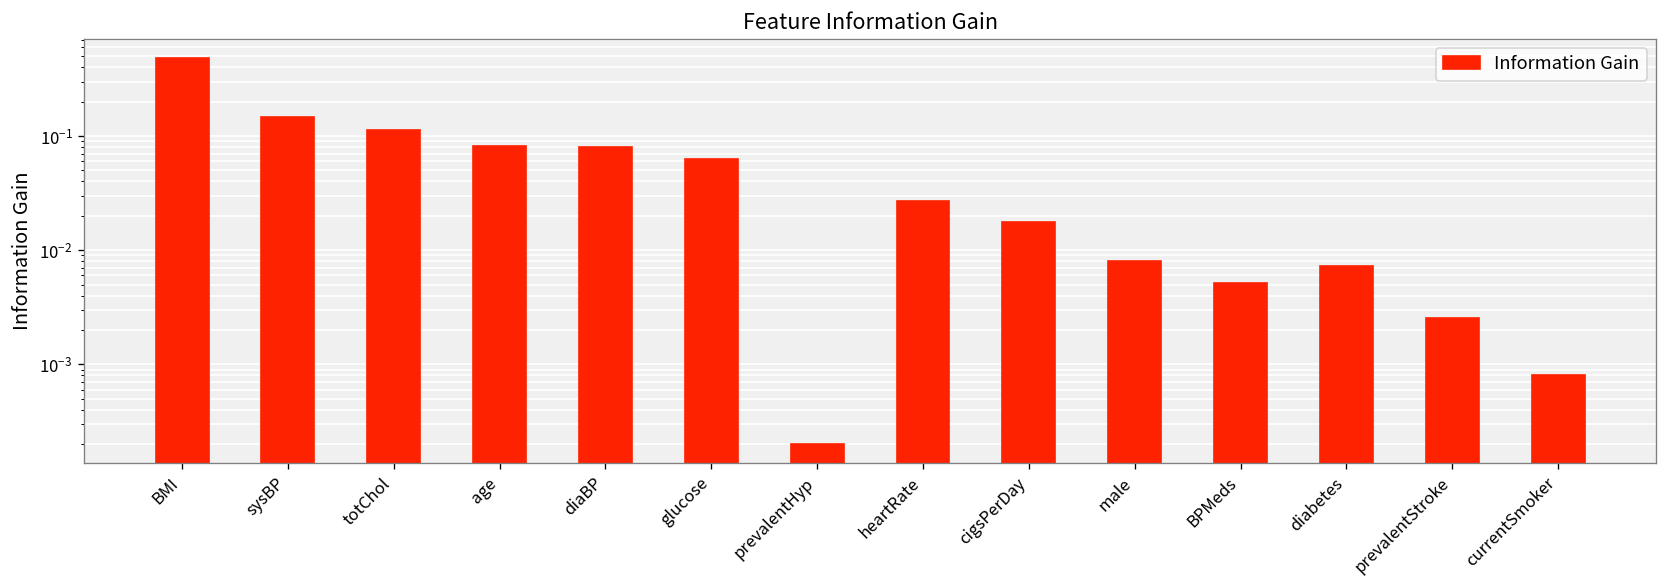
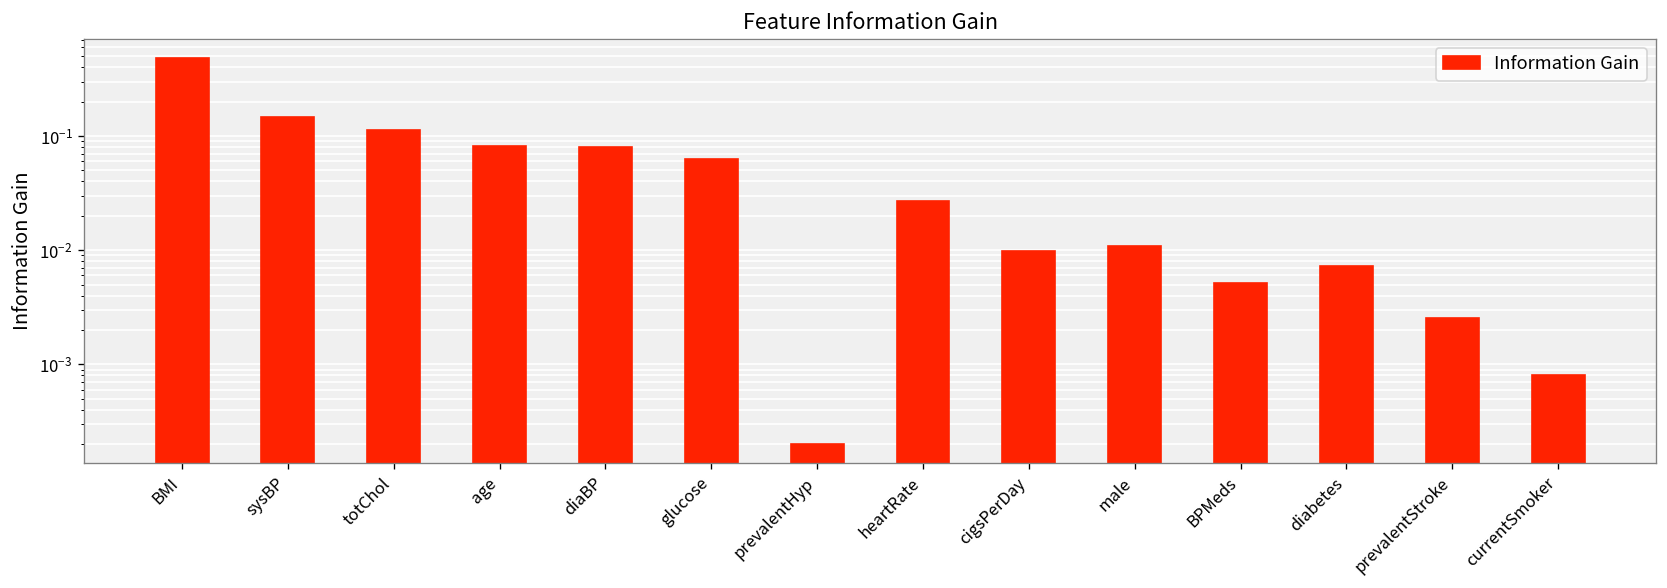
  {
    "BMI": 0.5,
    "sysBP": 0.15,
    "totChol": 0.11,
    "age": 0.08,
    "diaBP": 0.08,
    "glucose": 0.06,
    "prevalentHyp": 0.00020,
    "heartRate": 0.027,
-   "cigsPerDay": 0.018,
-   "male": 0.008,
+   "cigsPerDay": 0.010,
+   "male": 0.011,
    "BPMeds": 0.005,
    "diabetes": 0.007,
    "prevalentStroke": 0.0025,
    "currentSmoker": 0.0008
  }
